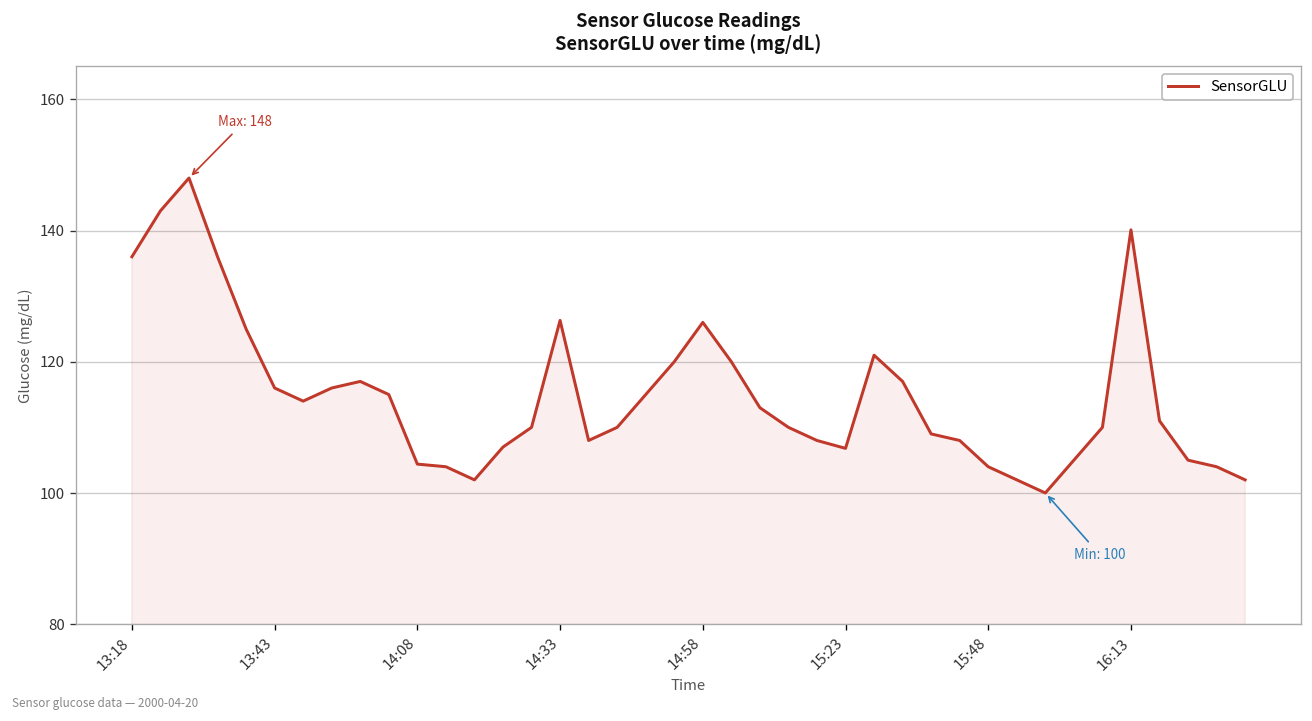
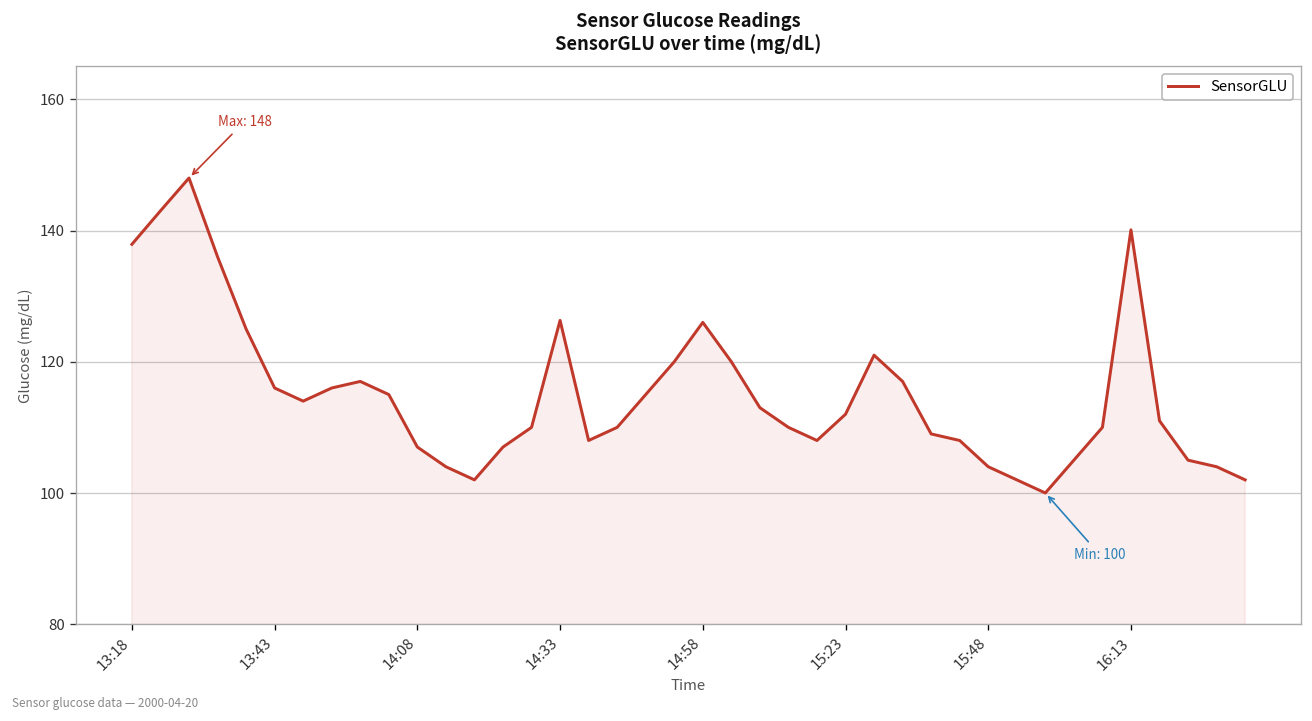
  {
-   "13:18": 136,
+   "13:18": 138,
    "13:43": 116,
-   "14:08": 104,
+   "14:08": 107,
    "14:33": 126,
    "14:58": 126,
-   "15:23": 107,
+   "15:23": 112,
    "15:48": 104,
    "16:13": 140
  }
